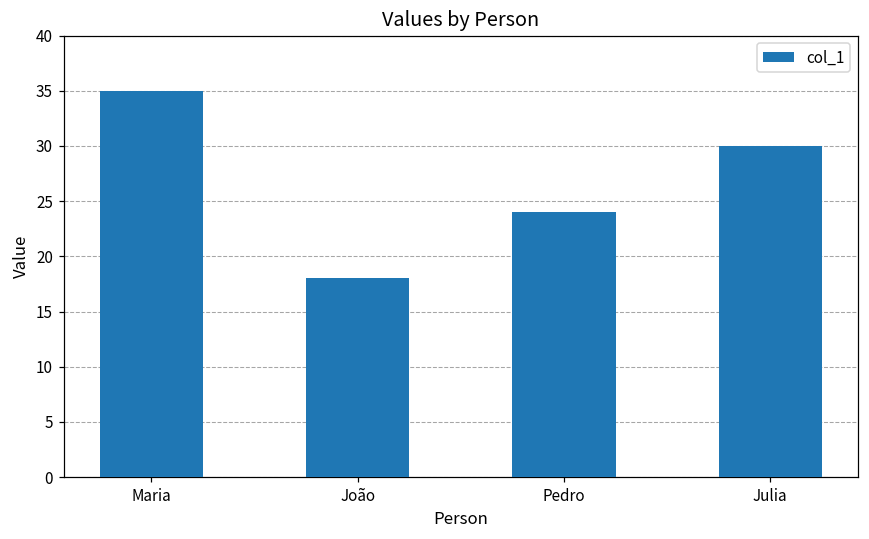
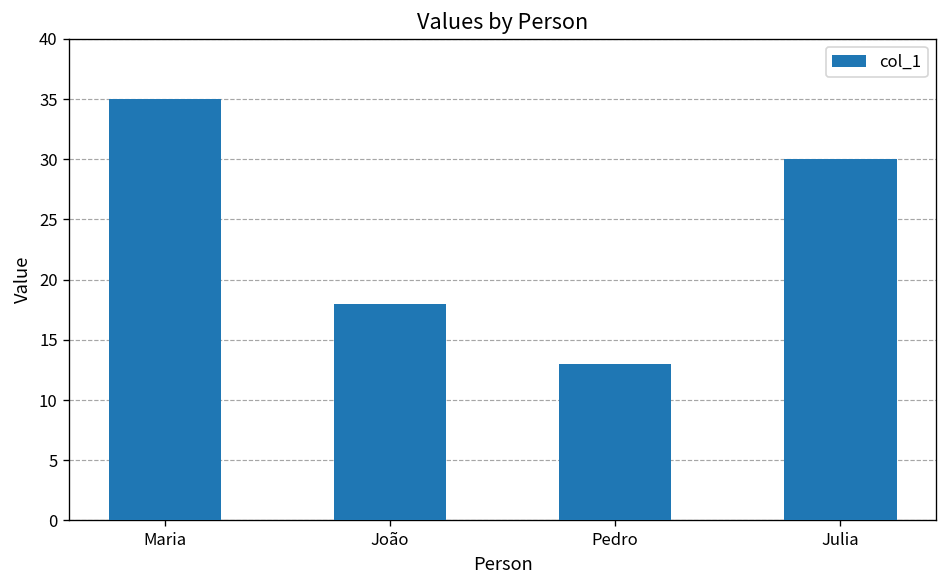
  {
    "Maria": 35,
    "João": 18,
-   "Pedro": 24,
+   "Pedro": 13,
    "Julia": 30
  }
